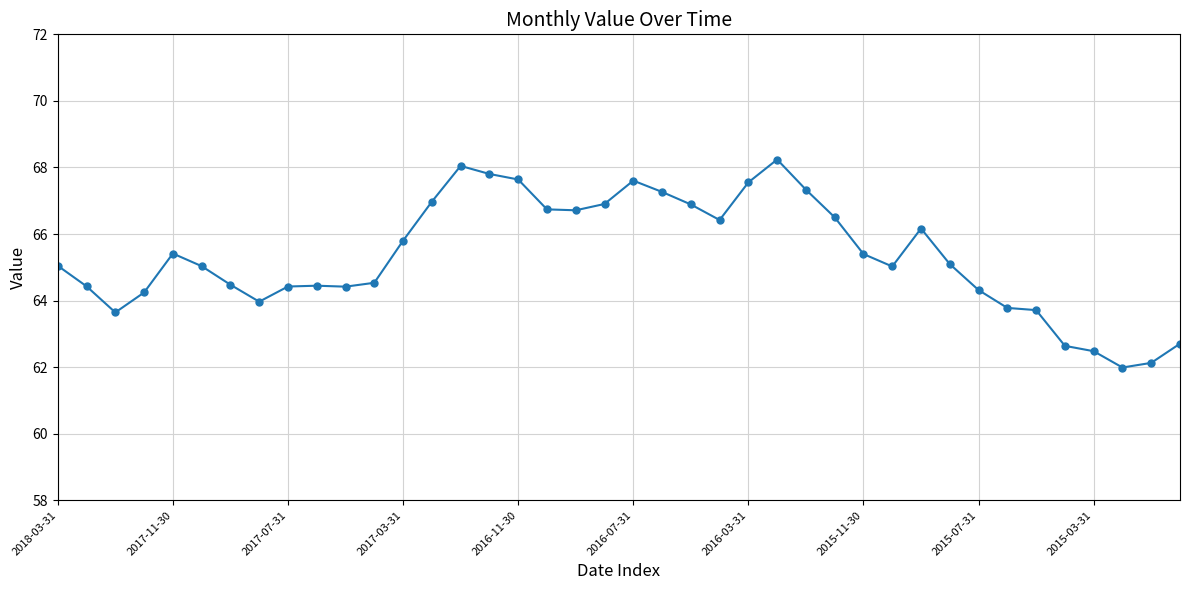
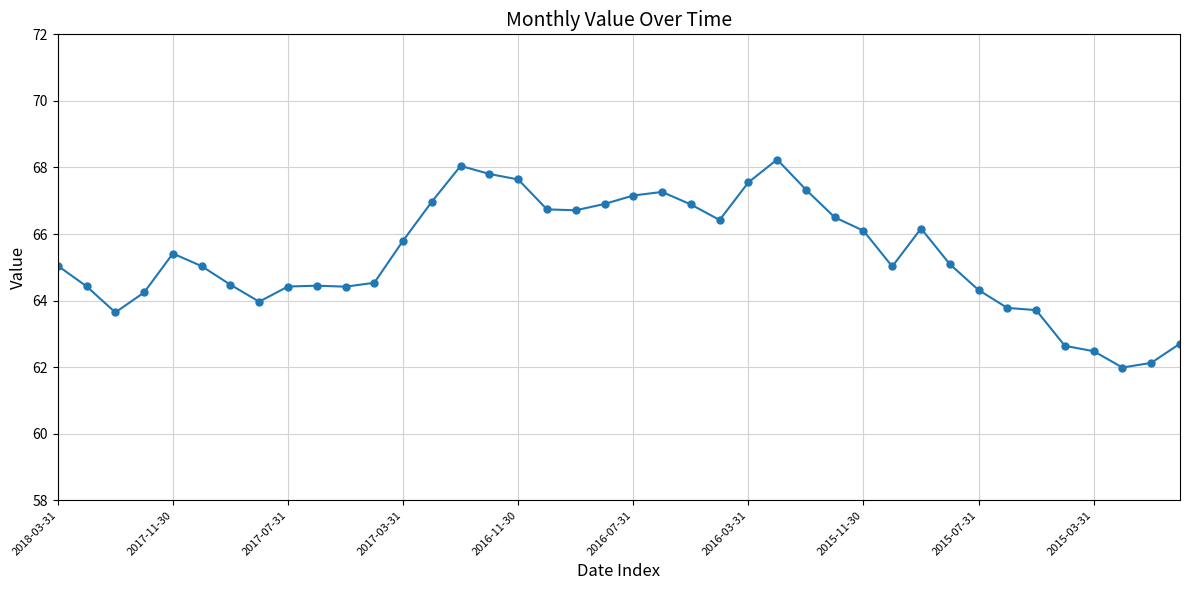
  {
    "2018-03-31": 65.0,
    "2017-11-30": 65.4,
    "2017-07-31": 64.4,
    "2017-03-31": 65.8,
    "2016-11-30": 67.6,
-   "2016-07-31": 67.6,
+   "2016-07-31": 67.2,
    "2016-03-31": 67.6,
-   "2015-11-30": 65.4,
+   "2015-11-30": 66.1,
    "2015-07-31": 64.3,
    "2015-03-31": 62.5
  }
